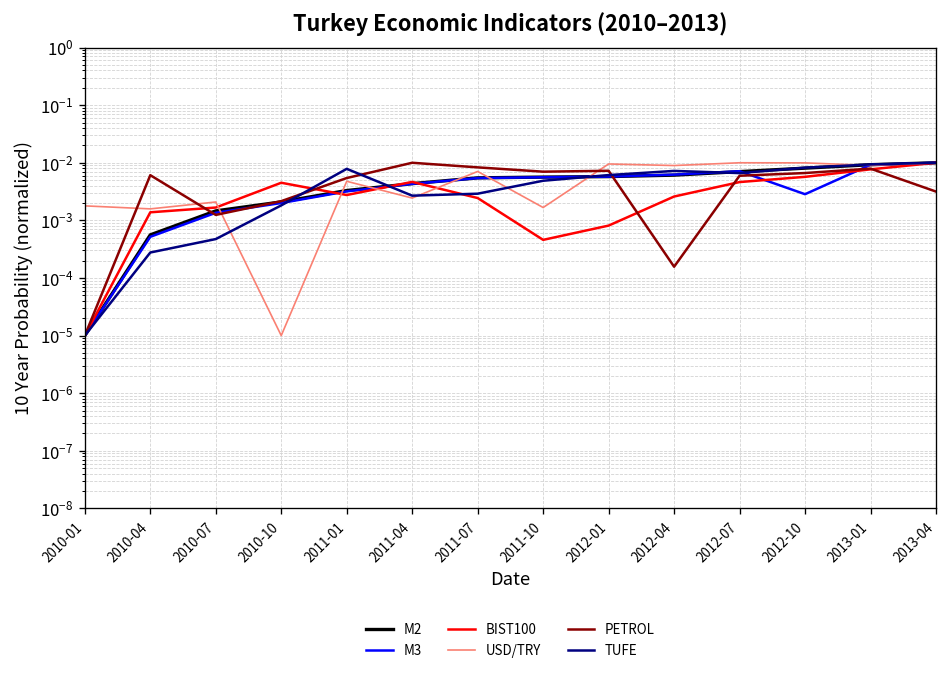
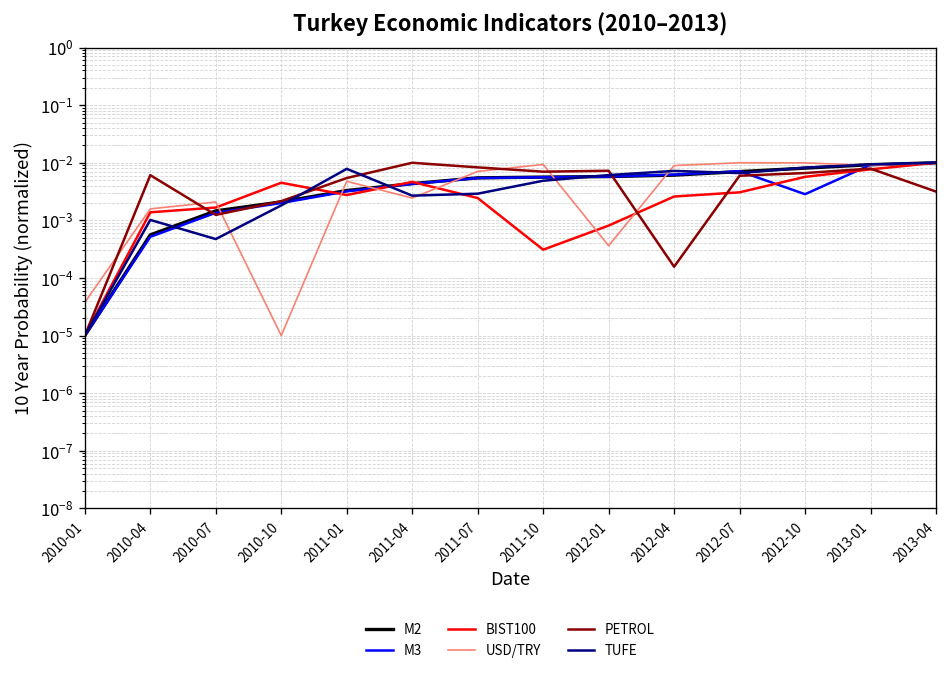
  {
    "M3": {
      "2012-10": 0.003
    },
    "BIST100": {
      "2010-04": 0.0014,
      "2010-07": 0.0017,
      "2010-10": 0.004,
      "2011-01": 0.003,
      "2011-07": 0.002,
-     "2011-10": 0.0005,
+     "2011-10": 0.0003,
      "2012-01": 0.0008,
      "2012-04": 0.003,
-     "2012-07": 0.005,
+     "2012-07": 0.003,
      "2012-10": 0.006
    },
    "USD/TRY": {
-     "2010-01": 0.0018,
+     "2010-01": 0.00004,
      "2010-04": 0.0016,
      "2010-07": 0.0021,
      "2010-10": 0.00001,
      "2011-01": 0.005,
      "2011-07": 0.007,
-     "2011-10": 0.0017,
-     "2012-01": 0.010,
+     "2011-10": 0.009,
+     "2012-01": 0.0004,
      "2012-04": 0.009,
      "2012-07": 0.010,
      "2012-10": 0.010
    },
    "PETROL": {
      "2010-04": 0.006,
      "2011-01": 0.005,
      "2011-04": 0.010,
      "2011-07": 0.008,
      "2011-10": 0.007,
      "2012-01": 0.007,
      "2012-04": 0.00016,
      "2012-10": 0.007,
      "2013-04": 0.003
    },
    "TUFE": {
-     "2010-04": 0.0003,
+     "2010-04": 0.0010,
      "2010-07": 0.0005,
      "2011-01": 0.008,
      "2011-07": 0.003,
      "2011-10": 0.005,
      "2012-04": 0.007
    }
  }
